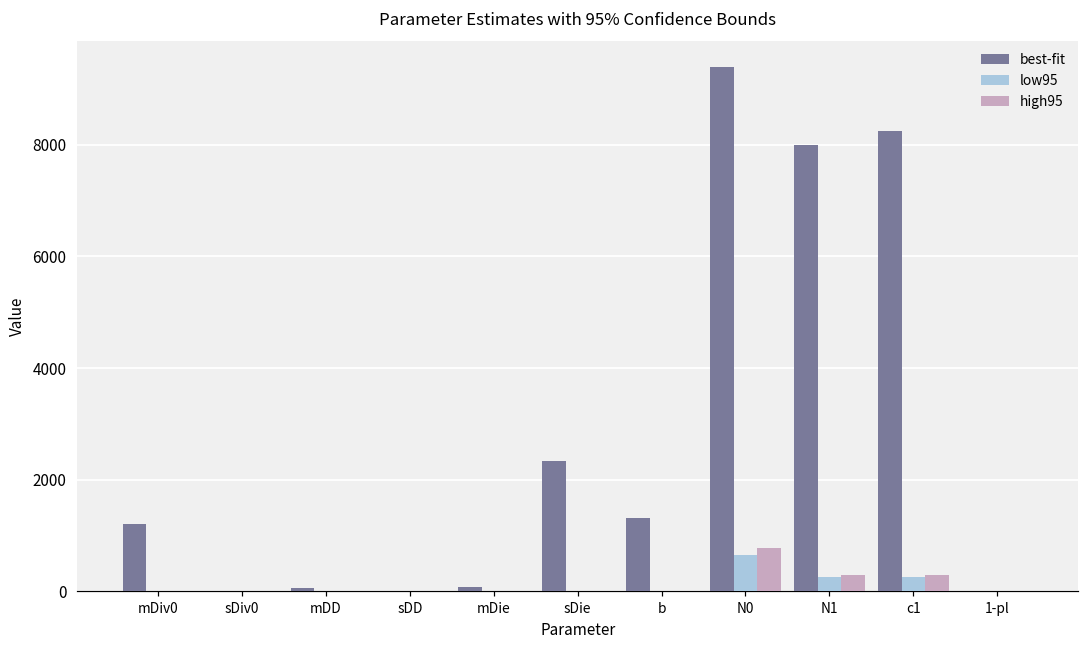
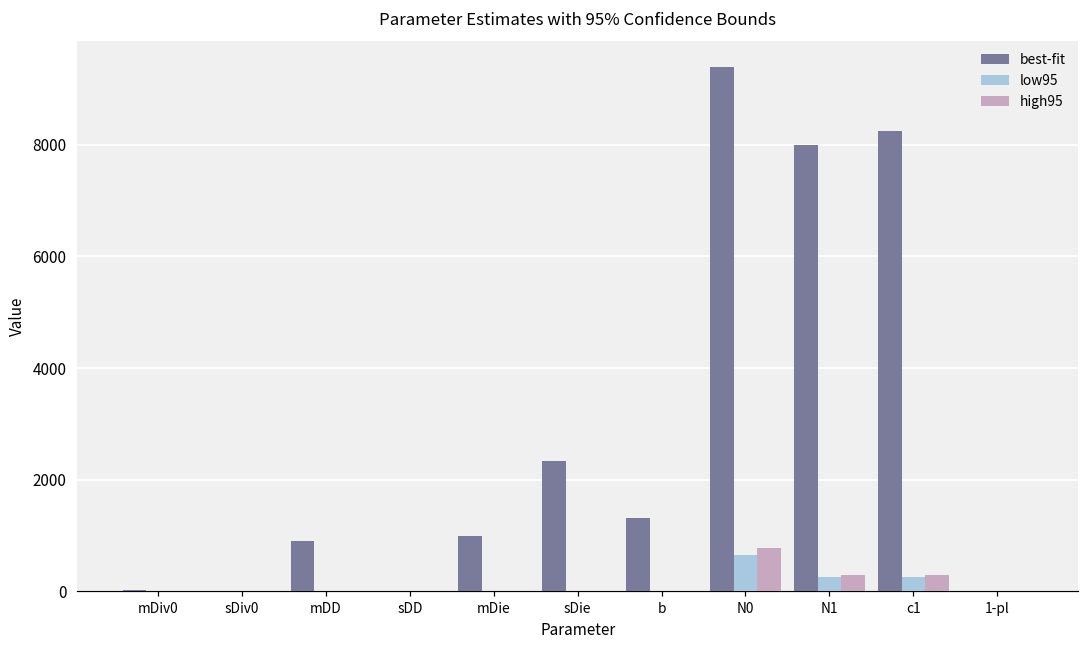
  {
    "best-fit": {
-     "mDiv0": 1200,
-     "mDD": 100,
-     "mDie": 100,
+     "mDiv0": 0,
+     "mDD": 900,
+     "mDie": 1000,
      "sDie": 2300,
      "b": 1300,
      "N0": 9400,
      "N1": 8000,
      "c1": 8200
    }
  }
